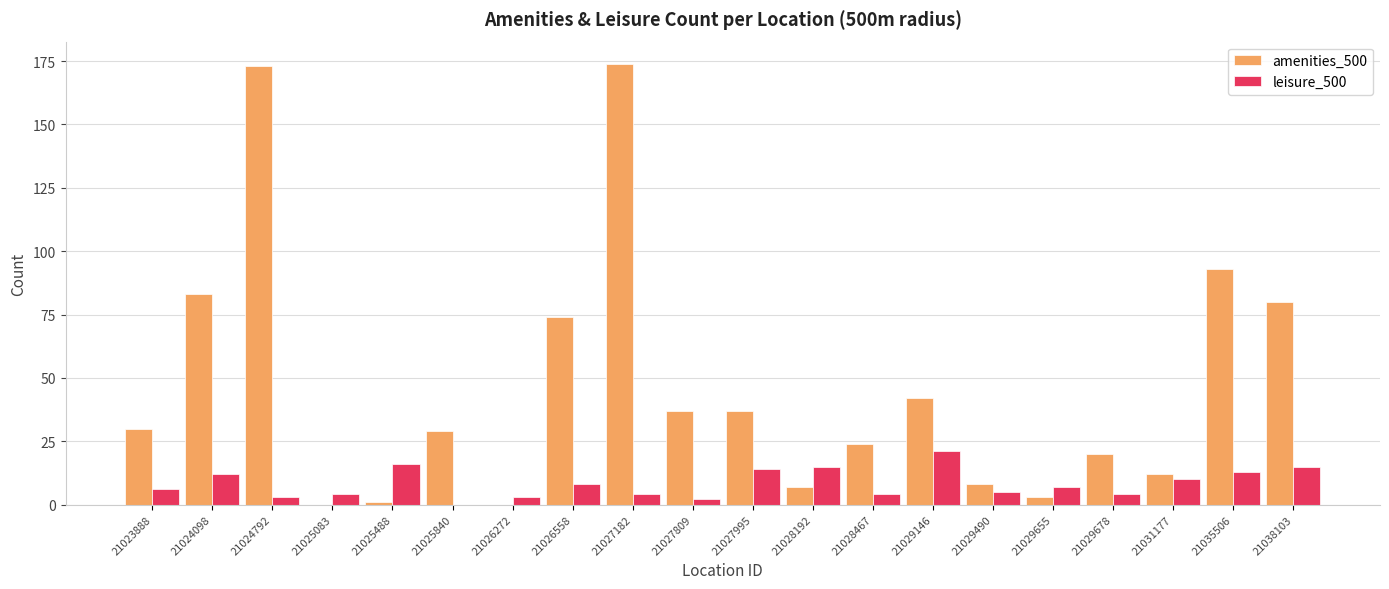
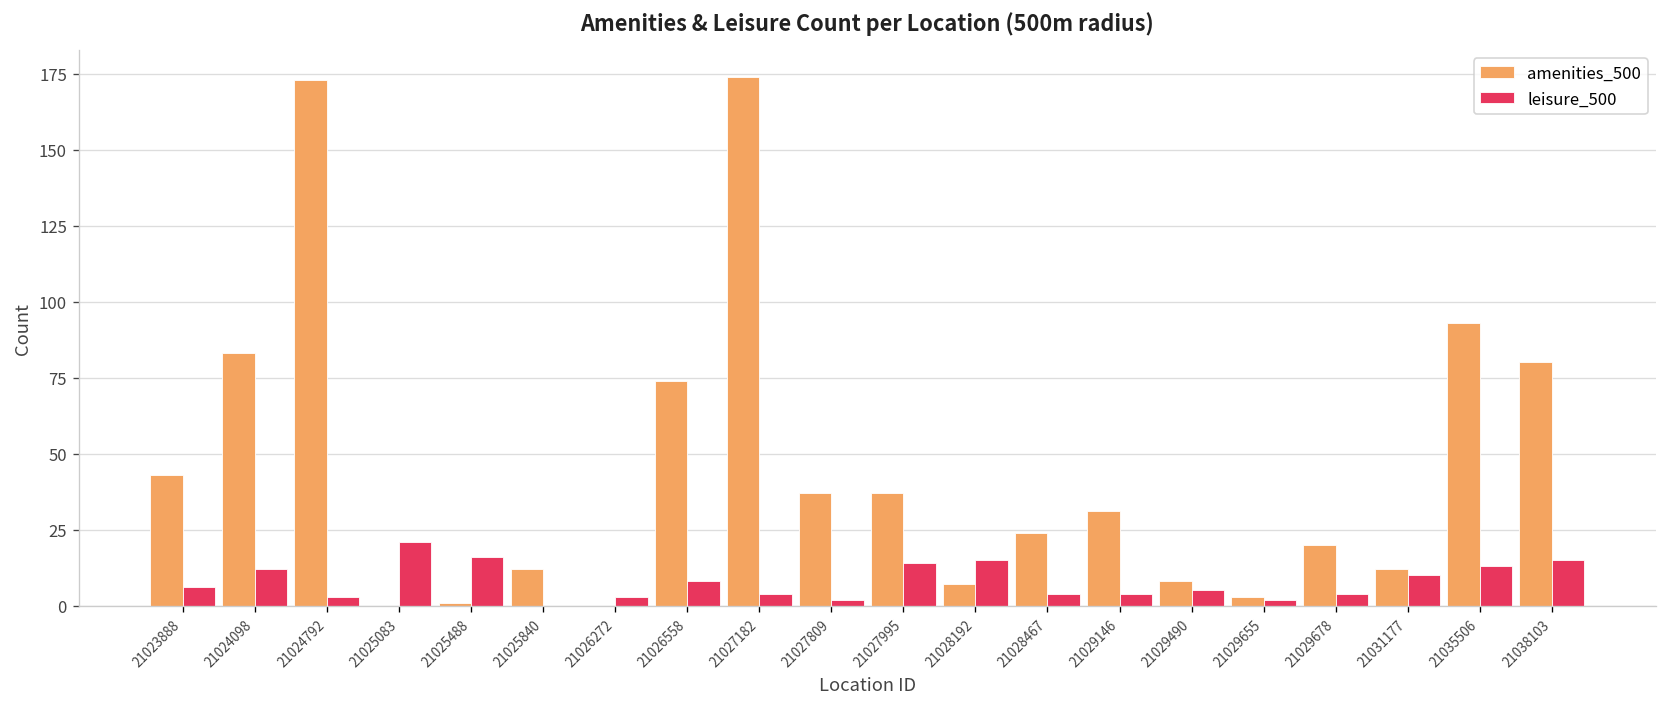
  {
    "amenities_500": {
-     "21023888": 30,
+     "21023888": 43,
      "21024098": 83,
      "21024792": 173,
      "21025083": 0,
      "21025488": 1,
-     "21025840": 29,
+     "21025840": 12,
      "21026272": 0,
      "21026558": 74,
      "21027182": 174,
      "21027809": 37,
      "21027995": 37,
      "21028192": 7,
      "21028467": 24,
-     "21029146": 42,
+     "21029146": 31,
      "21029490": 8,
      "21029655": 3,
      "21029678": 20,
      "21031177": 12,
      "21035506": 93,
      "21038103": 80
    },
    "leisure_500": {
      "21023888": 6,
      "21024098": 12,
      "21024792": 3,
-     "21025083": 4,
+     "21025083": 21,
      "21025488": 16,
      "21025840": 0,
      "21026272": 3,
      "21026558": 8,
      "21027182": 4,
      "21027809": 2,
      "21027995": 14,
      "21028192": 15,
      "21028467": 4,
-     "21029146": 21,
+     "21029146": 4,
      "21029490": 5,
-     "21029655": 7,
+     "21029655": 2,
      "21029678": 4,
      "21031177": 10,
      "21035506": 13,
      "21038103": 15
    }
  }
